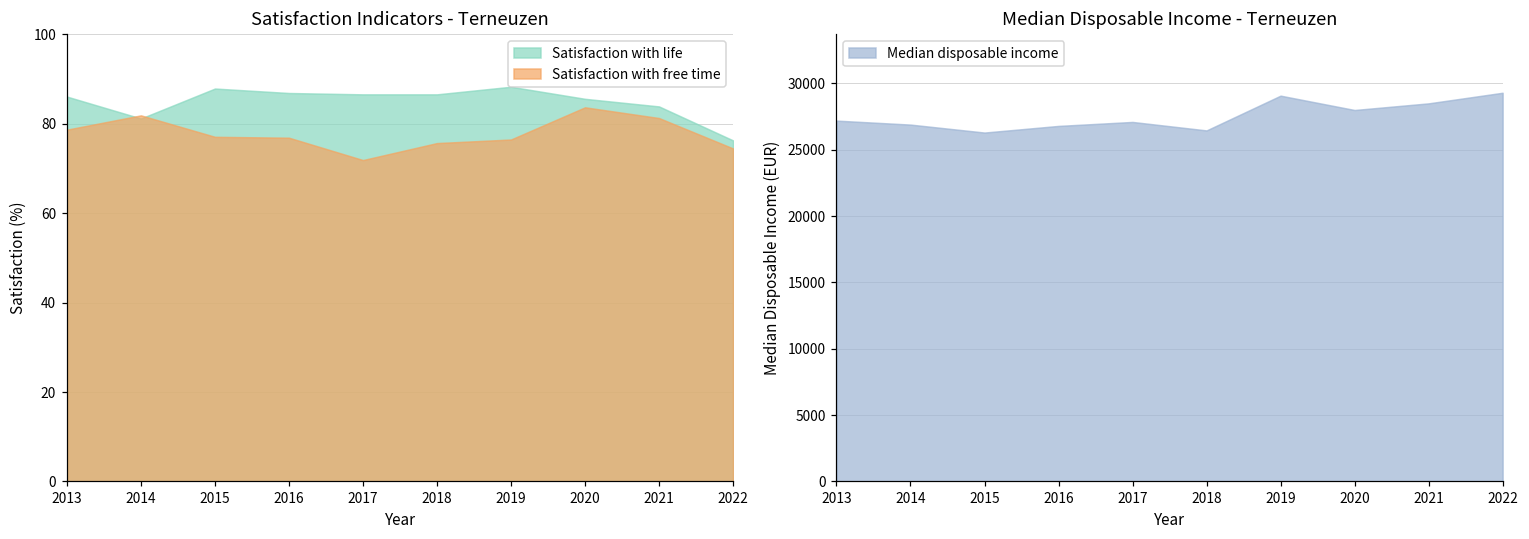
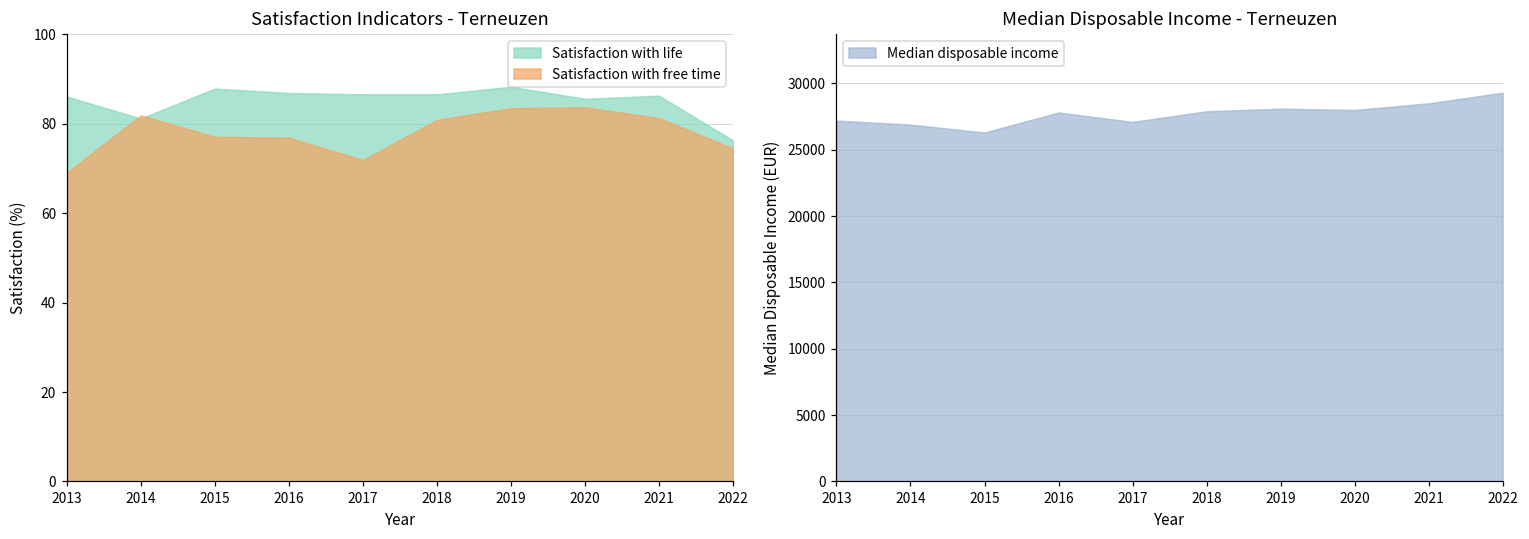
  {
    "Satisfaction Indicators - Terneuzen": {
      "Satisfaction with life": {
        "2013": 86,
        "2014": 81,
        "2015": 88,
        "2016": 87,
        "2017": 87,
        "2018": 87,
        "2020": 86,
-       "2021": 84,
+       "2021": 86,
        "2022": 76
      },
      "Satisfaction with free time": {
-       "2013": 79,
+       "2013": 69,
        "2014": 82,
        "2015": 77,
        "2016": 77,
        "2017": 72,
-       "2018": 76,
-       "2019": 77,
+       "2018": 81,
+       "2019": 84,
        "2020": 84,
        "2021": 81,
        "2022": 75
      }
    },
    "Median Disposable Income - Terneuzen": {
      "2013": 27200,
      "2014": 26900,
      "2015": 26300,
-     "2016": 26800,
+     "2016": 27800,
      "2017": 27100,
-     "2018": 26500,
-     "2019": 29100,
+     "2018": 27900,
+     "2019": 28100,
      "2020": 28000,
      "2021": 28500,
      "2022": 29300
    }
  }
